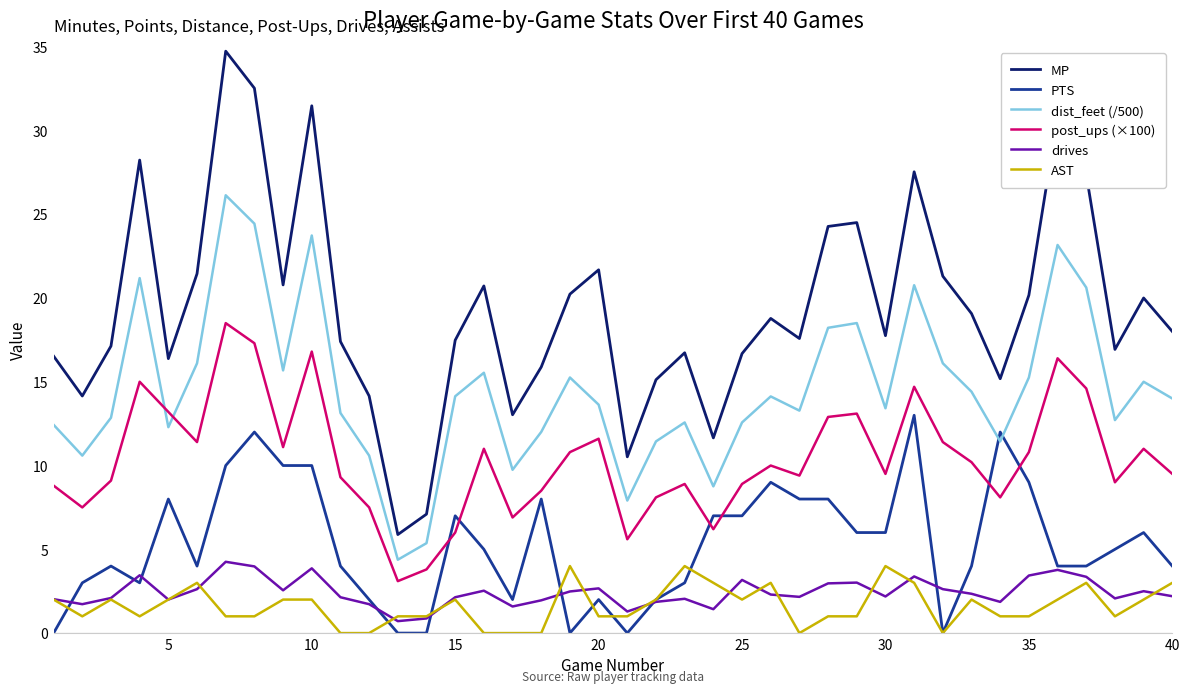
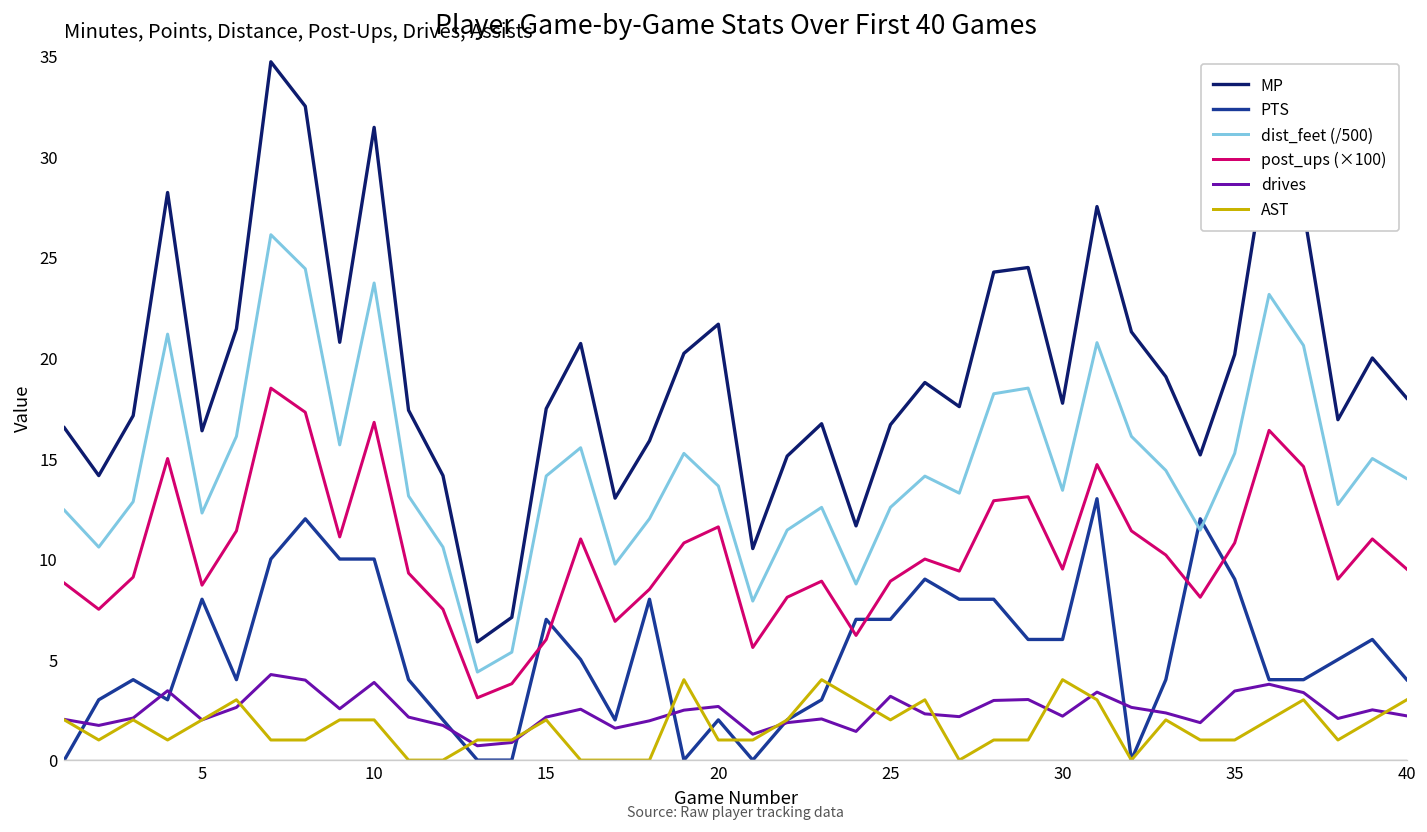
  {
    "dist_feet (/500)": {
      "5": 12.3,
      "10": 23.7,
      "15": 14.1,
      "20": 13.6,
      "25": 12.6,
      "30": 13.4,
      "35": 15.3,
      "40": 14.0
    },
    "post_ups (×100)": {
-     "5": 13.2,
+     "5": 8.7,
      "10": 16.8,
      "15": 6.0,
      "20": 11.6,
      "25": 8.9,
      "30": 9.5,
      "35": 10.8,
      "40": 9.5
    },
    "drives": {
      "10": 3.9,
      "20": 2.7,
      "25": 3.2,
      "30": 2.2,
      "35": 3.4,
      "40": 2.2
    },
    "AST": {
      "10": 2.0,
      "20": 1.0,
      "25": 2.0,
      "30": 4.0,
      "35": 1.0,
      "40": 3.0
    }
  }
